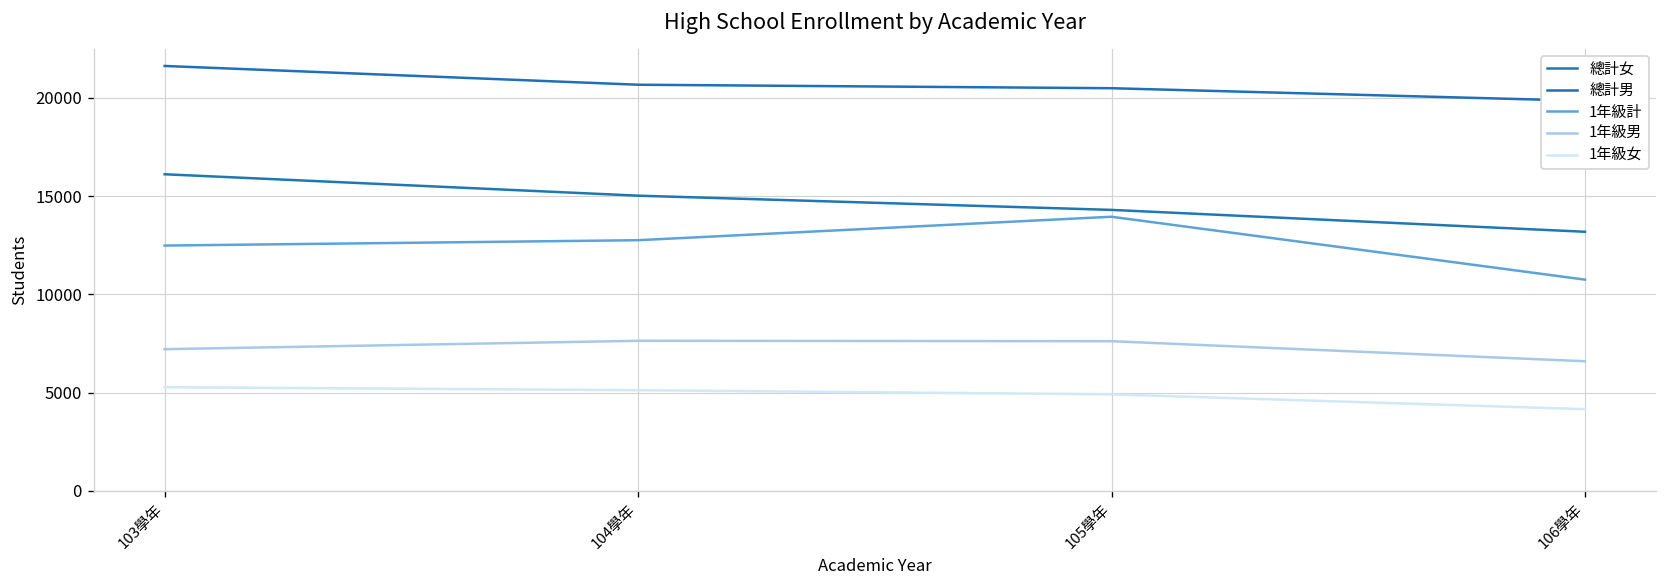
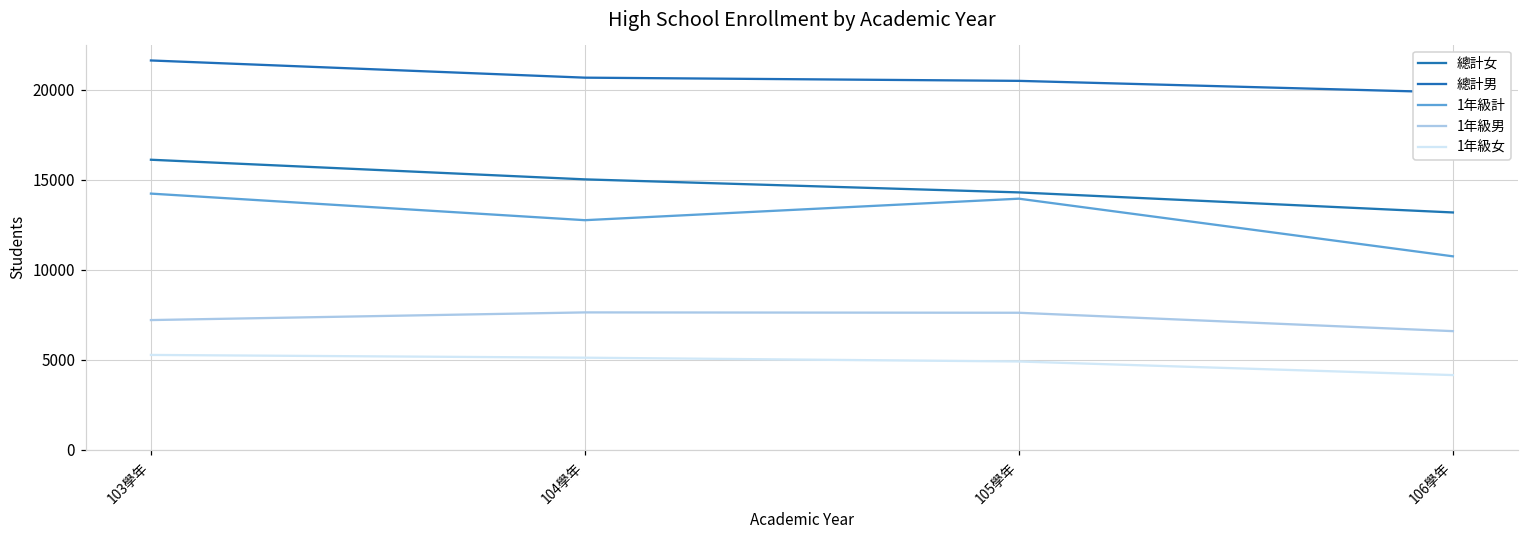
  {
    "1年級計": {
-     "103學年": 12500,
+     "103學年": 14200,
      "104學年": 12800,
      "105學年": 14000,
      "106學年": 10800
    }
  }
